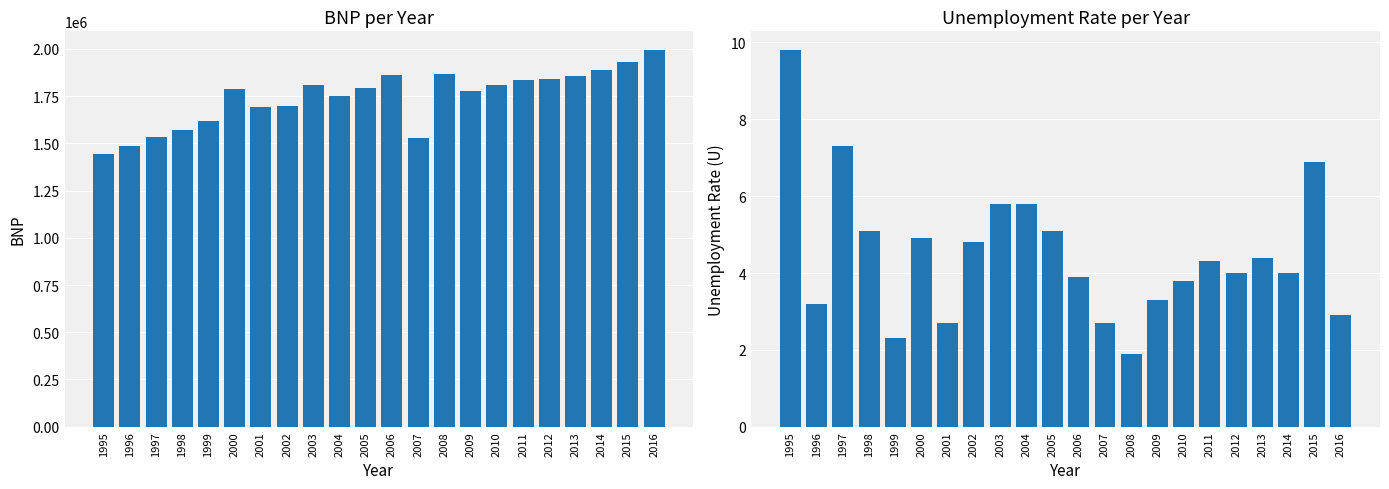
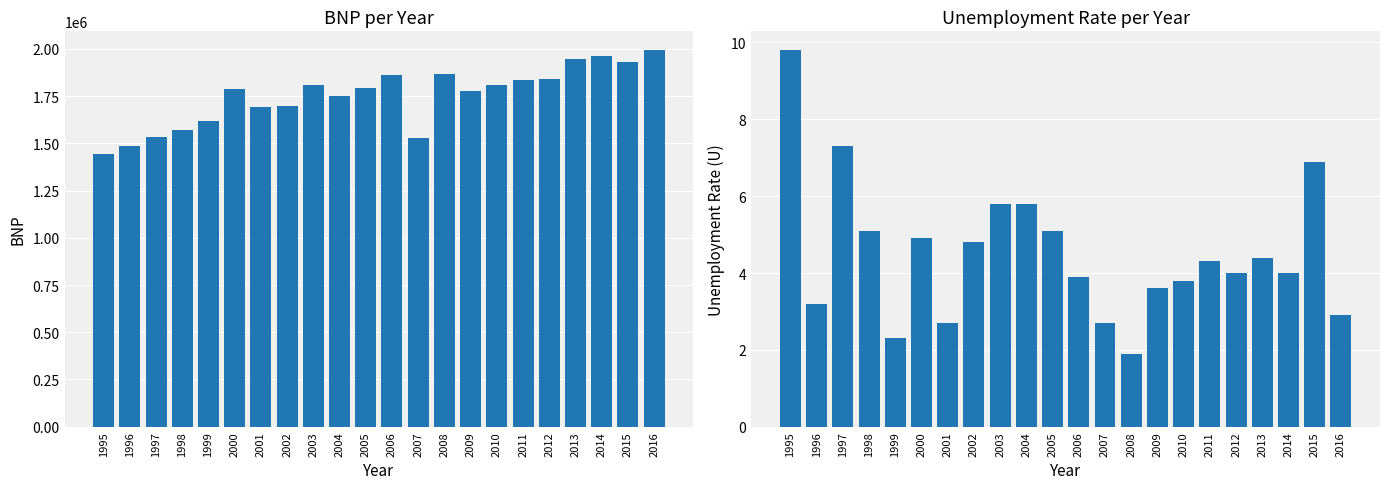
  {
    "BNP per Year": {
      "1995": 1450000,
      "1996": 1490000,
      "1997": 1540000,
      "1998": 1570000,
      "1999": 1620000,
      "2000": 1790000,
      "2001": 1690000,
      "2002": 1700000,
      "2003": 1810000,
      "2004": 1750000,
      "2005": 1790000,
      "2006": 1860000,
      "2007": 1530000,
      "2008": 1870000,
      "2009": 1780000,
      "2010": 1810000,
      "2011": 1840000,
      "2012": 1840000,
-     "2013": 1860000,
-     "2014": 1890000,
+     "2013": 1940000,
+     "2014": 1960000,
      "2015": 1930000,
      "2016": 1990000
    },
    "Unemployment Rate per Year": {
      "1995": 9.8,
      "1996": 3.2,
      "1997": 7.3,
      "1998": 5.1,
      "1999": 2.3,
      "2000": 4.9,
      "2001": 2.7,
      "2002": 4.8,
      "2003": 5.8,
      "2004": 5.8,
      "2005": 5.1,
      "2006": 3.9,
      "2007": 2.7,
      "2008": 1.9,
-     "2009": 3.3,
+     "2009": 3.6,
      "2010": 3.8,
      "2011": 4.3,
      "2012": 4.0,
      "2013": 4.4,
      "2014": 4.0,
      "2015": 6.9,
      "2016": 2.9
    }
  }
